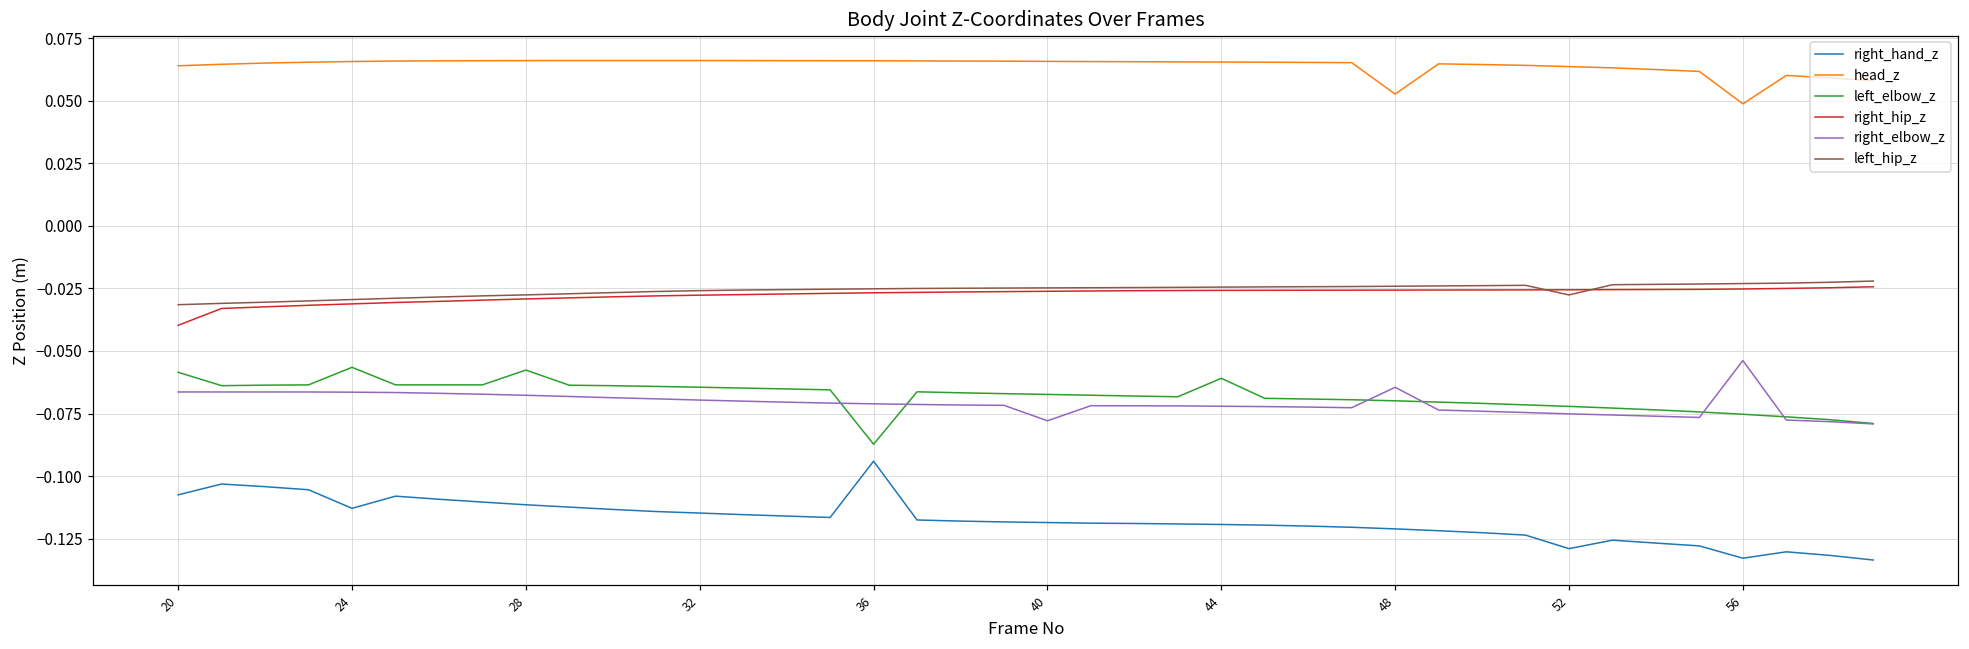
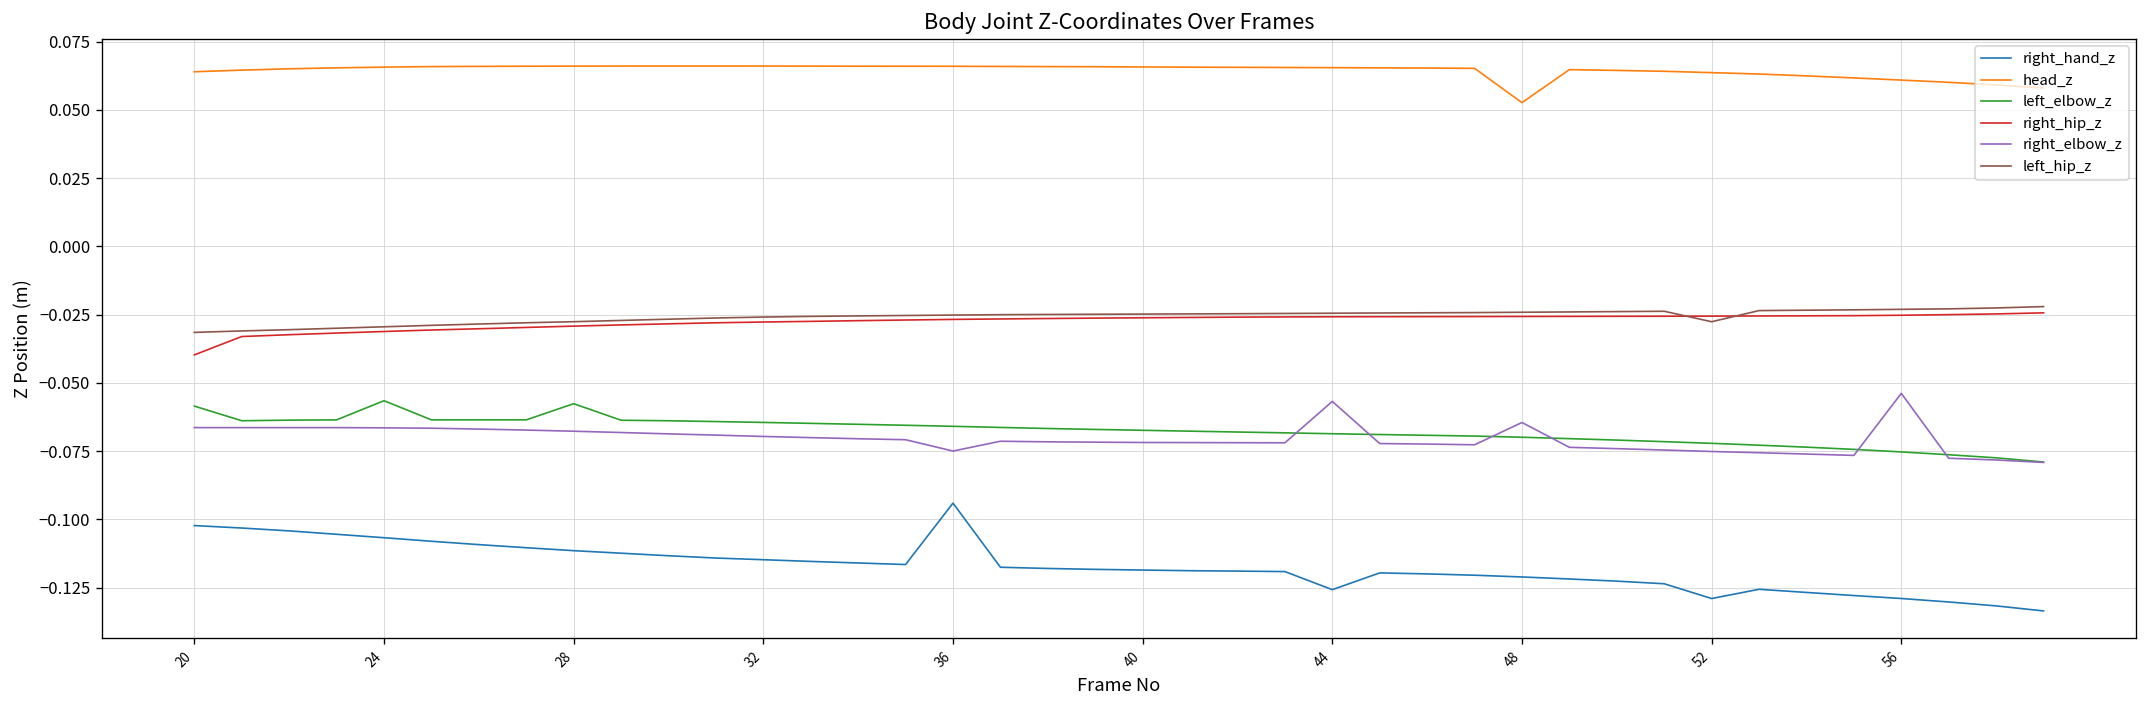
  {
    "right_hand_z": {
-     "20": -0.107,
-     "24": -0.113,
+     "20": -0.102,
+     "24": -0.107,
      "28": -0.111,
      "32": -0.115,
      "36": -0.094,
      "40": -0.119,
-     "44": -0.119,
+     "44": -0.126,
      "48": -0.121,
      "52": -0.129,
-     "56": -0.133
+     "56": -0.129
    },
    "head_z": {
      "20": 0.064,
      "24": 0.066,
      "28": 0.066,
      "32": 0.066,
      "36": 0.066,
      "40": 0.066,
      "44": 0.065,
      "48": 0.053,
      "52": 0.064,
-     "56": 0.049
+     "56": 0.061
    },
    "left_elbow_z": {
      "20": -0.059,
      "24": -0.057,
      "28": -0.058,
      "32": -0.064,
-     "36": -0.087,
+     "36": -0.066,
      "40": -0.067,
-     "44": -0.061,
+     "44": -0.069,
      "48": -0.070,
      "52": -0.072,
      "56": -0.075
    },
    "right_hip_z": {
      "20": -0.040,
      "24": -0.031,
      "28": -0.029,
      "32": -0.028,
      "36": -0.027,
      "40": -0.026,
      "44": -0.026,
      "48": -0.026,
      "52": -0.026,
      "56": -0.025
    },
    "right_elbow_z": {
      "20": -0.066,
      "24": -0.066,
      "28": -0.068,
      "32": -0.070,
-     "36": -0.071,
-     "40": -0.078,
-     "44": -0.072,
+     "36": -0.075,
+     "40": -0.072,
+     "44": -0.057,
      "48": -0.065,
      "52": -0.075,
      "56": -0.054
    },
    "left_hip_z": {
      "20": -0.032,
      "24": -0.029,
      "28": -0.028,
      "32": -0.026,
      "36": -0.025,
      "40": -0.025,
      "44": -0.025,
      "48": -0.024,
      "52": -0.028,
      "56": -0.023
    }
  }
